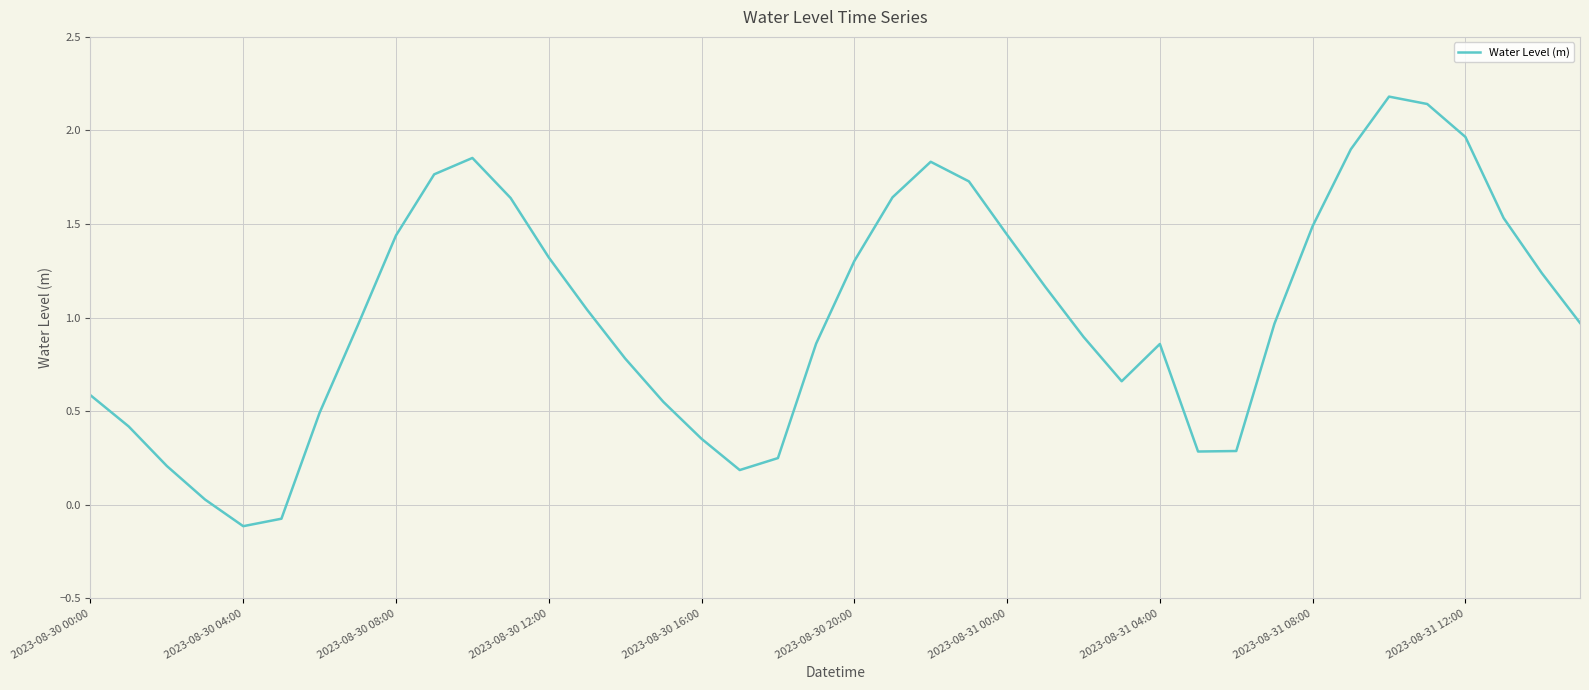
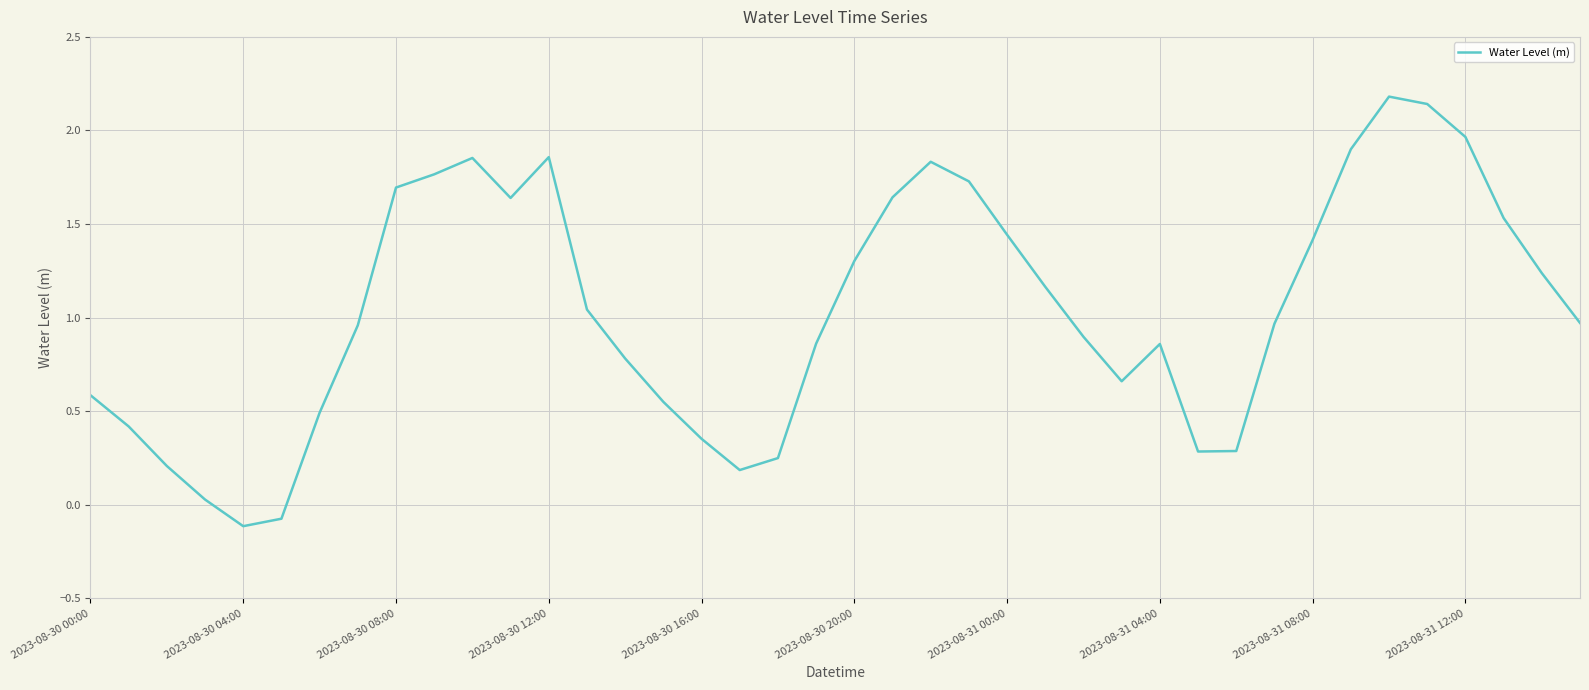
  {
    "2023-08-30 00:00": 0.59,
    "2023-08-30 04:00": -0.11,
-   "2023-08-30 08:00": 1.44,
-   "2023-08-30 12:00": 1.32,
+   "2023-08-30 08:00": 1.70,
+   "2023-08-30 12:00": 1.86,
    "2023-08-30 16:00": 0.35,
    "2023-08-30 20:00": 1.30,
    "2023-08-31 00:00": 1.44,
    "2023-08-31 04:00": 0.86,
-   "2023-08-31 08:00": 1.49,
+   "2023-08-31 08:00": 1.42,
    "2023-08-31 12:00": 1.97
  }
